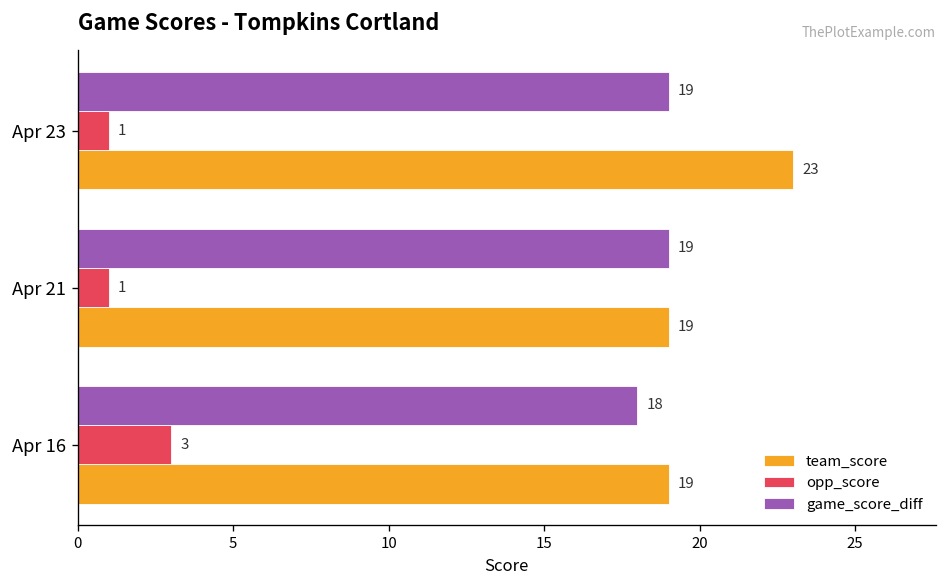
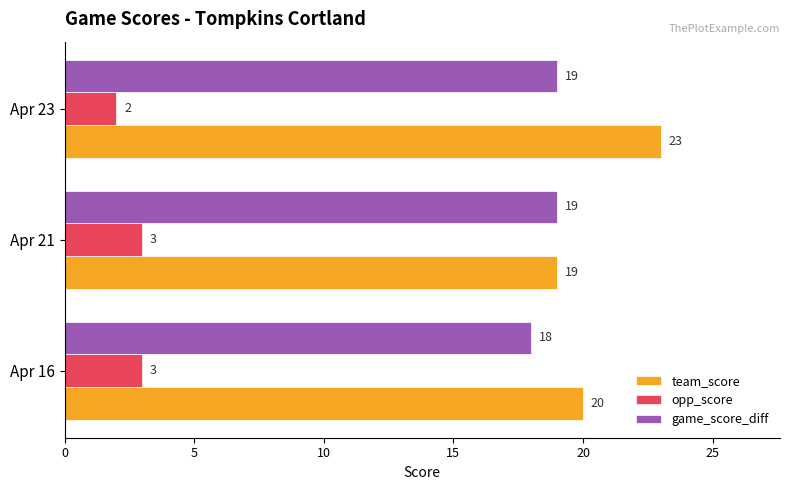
  {
    "team_score": {
      "Apr 23": 23,
      "Apr 21": 19,
-     "Apr 16": 19
+     "Apr 16": 20
    },
    "opp_score": {
-     "Apr 23": 1,
-     "Apr 21": 1,
+     "Apr 23": 2,
+     "Apr 21": 3,
      "Apr 16": 3
    },
    "game_score_diff": {
      "Apr 23": 19,
      "Apr 21": 19,
      "Apr 16": 18
    }
  }
